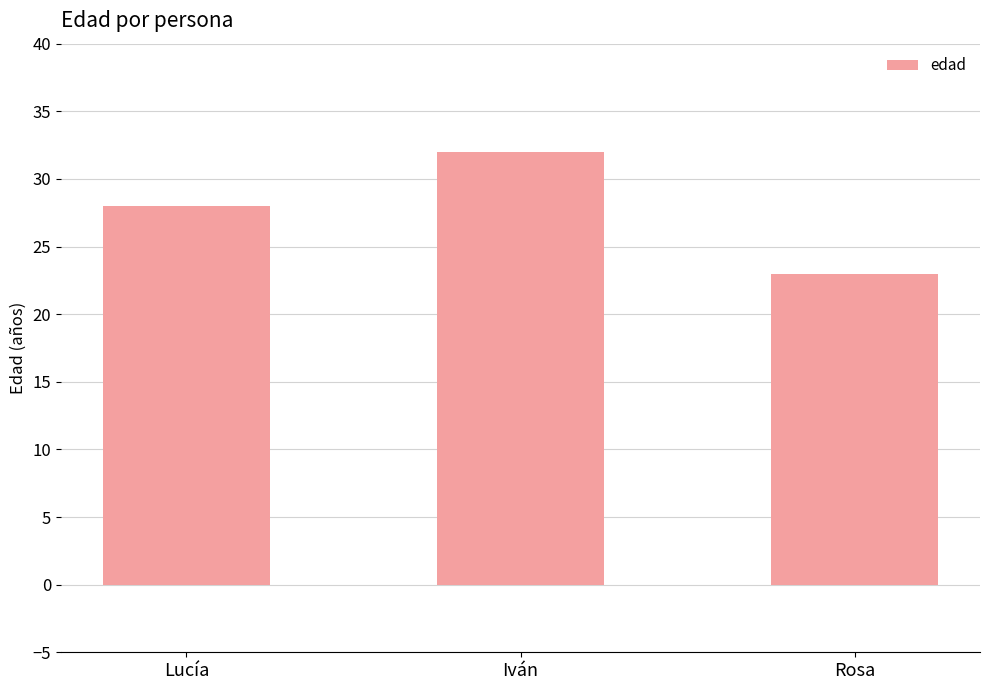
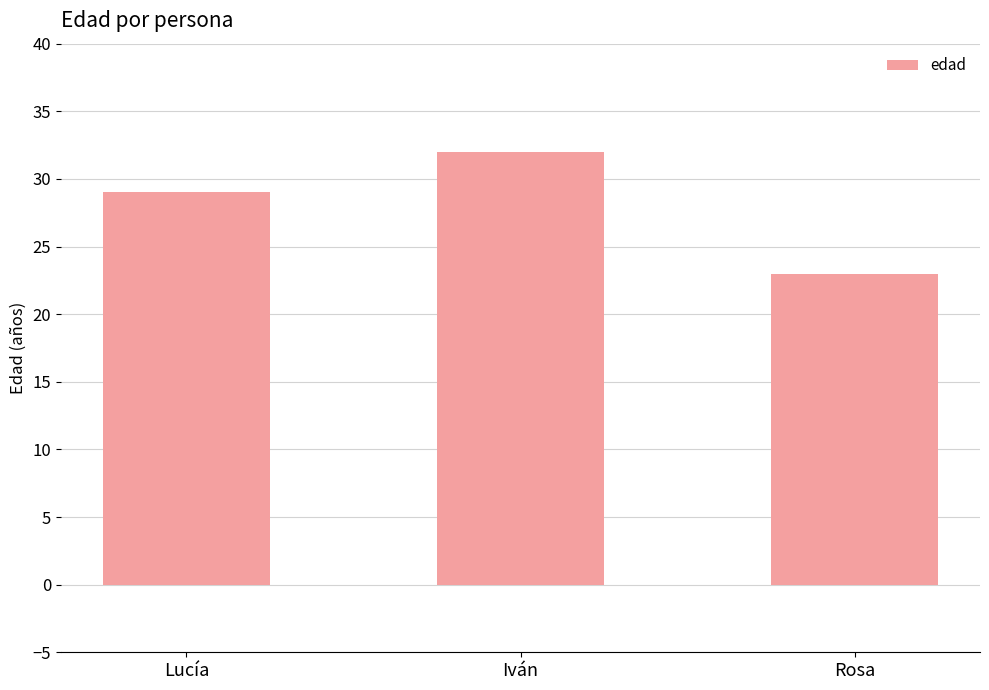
  {
-   "Lucía": 28,
+   "Lucía": 29,
    "Iván": 32,
    "Rosa": 23
  }
